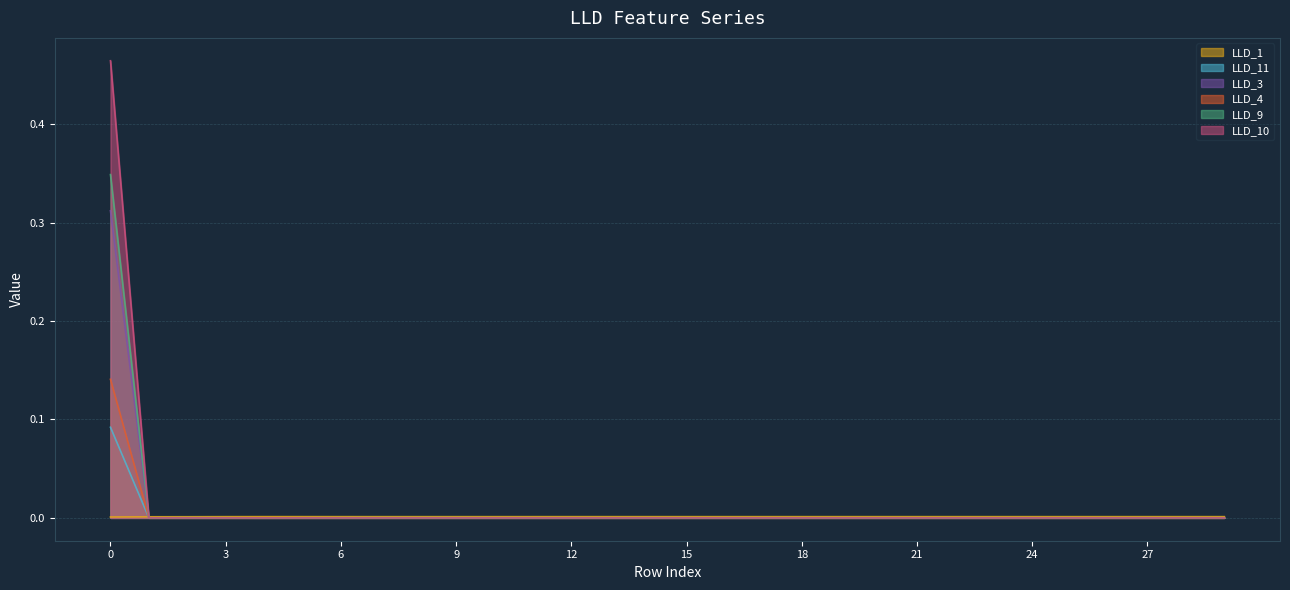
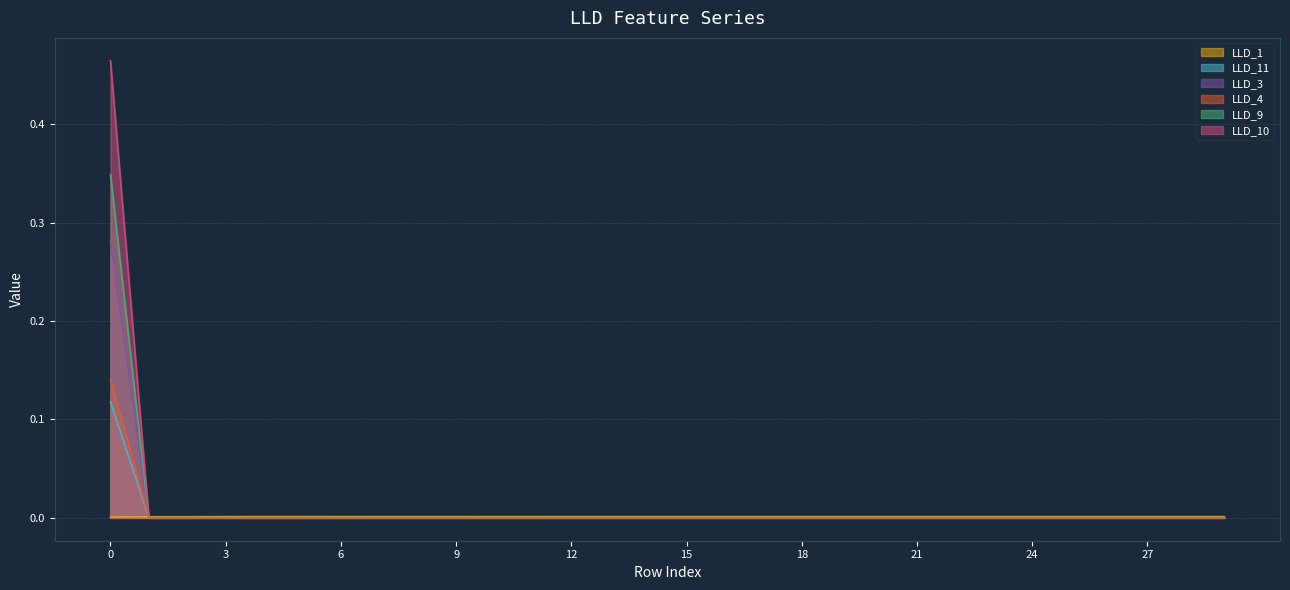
  {
    "LLD_1": {
      "0": 0.00
    },
    "LLD_11": {
-     "0": 0.09
+     "0": 0.12
    },
    "LLD_3": {
-     "0": 0.31
+     "0": 0.28
    },
    "LLD_4": {
      "0": 0.14
    },
    "LLD_9": {
      "0": 0.35
    },
    "LLD_10": {
      "0": 0.46
    }
  }
